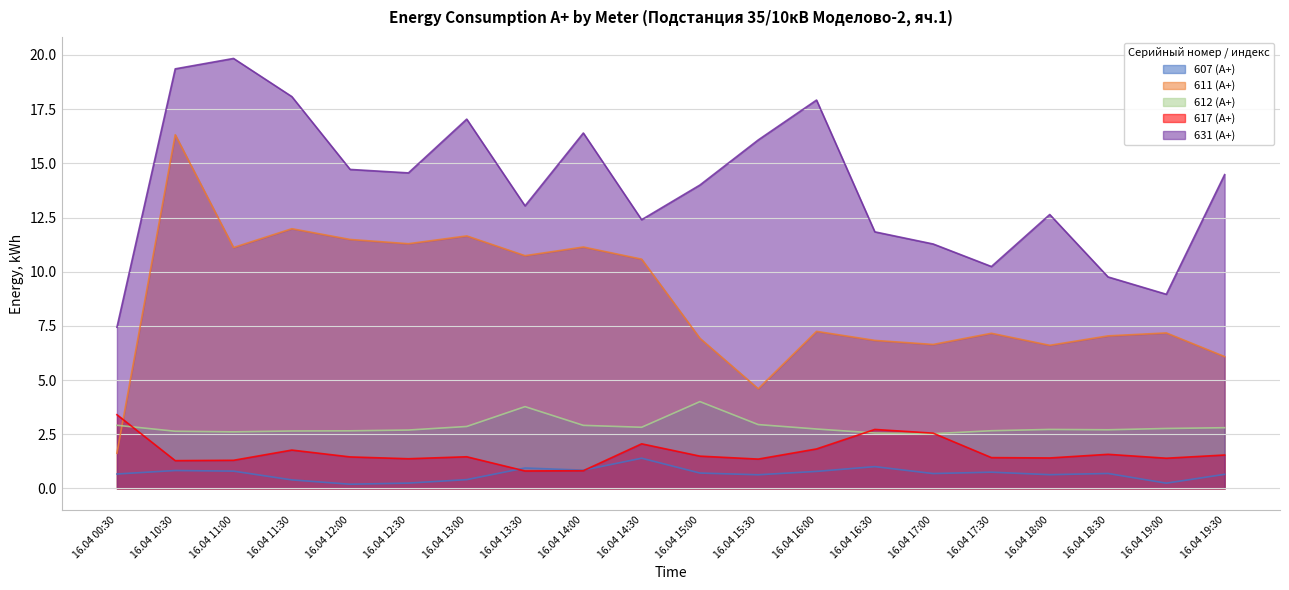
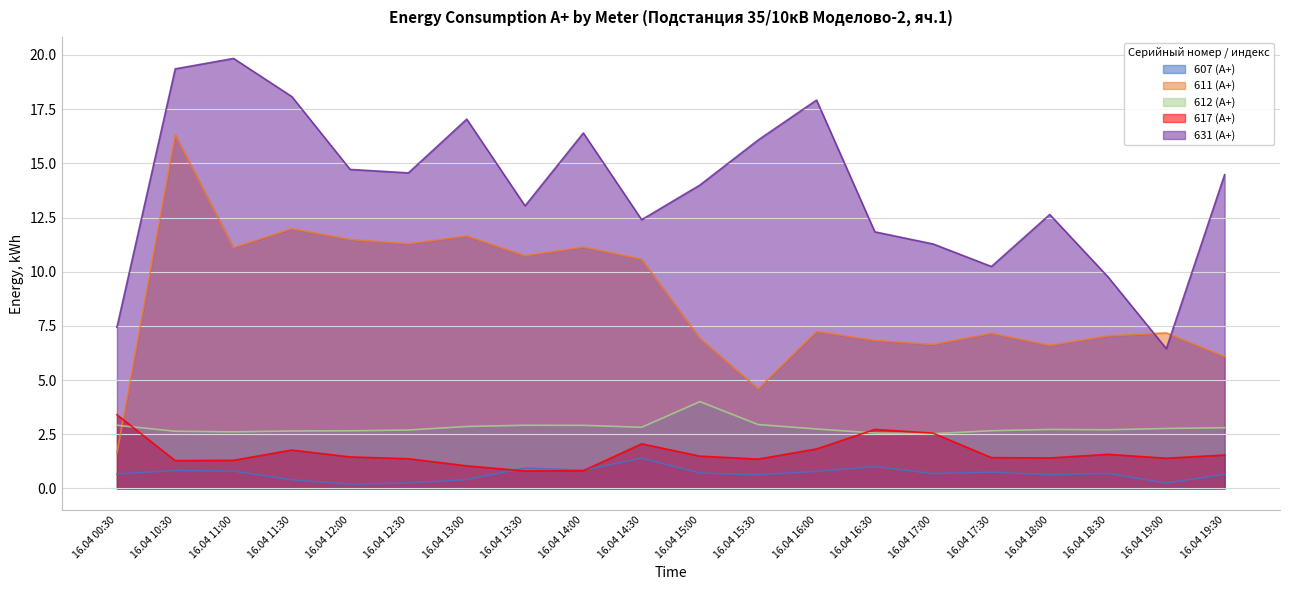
  {
    "607 (A+)": {
      "16.04 00:30": 0.7,
      "16.04 10:30": 0.8,
      "16.04 11:00": 0.8,
      "16.04 11:30": 0.4,
      "16.04 12:00": 0.2,
      "16.04 12:30": 0.2,
      "16.04 13:00": 0.4,
      "16.04 13:30": 0.9,
      "16.04 14:30": 1.4,
      "16.04 15:00": 0.7,
      "16.04 15:30": 0.6,
      "16.04 16:00": 0.8,
      "16.04 16:30": 1.0,
      "16.04 17:00": 0.7,
      "16.04 17:30": 0.8,
      "16.04 18:00": 0.6,
      "16.04 18:30": 0.7,
      "16.04 19:00": 0.2,
      "16.04 19:30": 0.7
    },
    "611 (A+)": {
      "16.04 00:30": 1.6,
      "16.04 10:30": 16.3,
      "16.04 11:00": 11.1,
      "16.04 11:30": 12.0,
      "16.04 12:00": 11.5,
      "16.04 12:30": 11.3,
      "16.04 13:00": 11.7,
      "16.04 13:30": 10.7,
      "16.04 14:00": 11.1,
      "16.04 14:30": 10.6,
      "16.04 15:00": 6.9,
      "16.04 15:30": 4.6,
      "16.04 16:00": 7.2,
      "16.04 16:30": 6.8,
      "16.04 17:00": 6.6,
      "16.04 17:30": 7.2,
      "16.04 18:00": 6.6,
      "16.04 18:30": 7.0,
      "16.04 19:00": 7.2,
      "16.04 19:30": 6.1
    },
    "612 (A+)": {
      "16.04 00:30": 2.9,
      "16.04 10:30": 2.6,
      "16.04 11:00": 2.6,
      "16.04 11:30": 2.7,
      "16.04 12:00": 2.7,
      "16.04 12:30": 2.7,
      "16.04 13:00": 2.9,
-     "16.04 13:30": 3.8,
+     "16.04 13:30": 2.9,
      "16.04 14:00": 2.9,
      "16.04 14:30": 2.8,
      "16.04 15:00": 4.0,
      "16.04 15:30": 2.9,
      "16.04 16:00": 2.7,
      "16.04 16:30": 2.6,
      "16.04 17:30": 2.7,
      "16.04 18:00": 2.7,
      "16.04 18:30": 2.7,
      "16.04 19:00": 2.8,
      "16.04 19:30": 2.8
    },
    "617 (A+)": {
      "16.04 00:30": 3.4,
      "16.04 10:30": 1.3,
      "16.04 11:00": 1.3,
      "16.04 11:30": 1.8,
      "16.04 12:00": 1.5,
      "16.04 12:30": 1.4,
-     "16.04 13:00": 1.5,
+     "16.04 13:00": 1.0,
      "16.04 13:30": 0.8,
      "16.04 14:30": 2.1,
      "16.04 15:00": 1.5,
      "16.04 15:30": 1.4,
      "16.04 16:00": 1.8,
      "16.04 16:30": 2.7,
      "16.04 17:30": 1.4,
      "16.04 18:00": 1.4,
      "16.04 18:30": 1.6,
      "16.04 19:00": 1.4,
      "16.04 19:30": 1.5
    },
    "631 (A+)": {
      "16.04 00:30": 7.4,
      "16.04 10:30": 19.4,
      "16.04 11:00": 19.8,
      "16.04 11:30": 18.1,
      "16.04 12:00": 14.7,
      "16.04 12:30": 14.6,
      "16.04 13:00": 17.0,
      "16.04 13:30": 13.0,
      "16.04 14:00": 16.4,
      "16.04 14:30": 12.4,
      "16.04 15:00": 14.0,
      "16.04 15:30": 16.1,
      "16.04 16:00": 17.9,
      "16.04 16:30": 11.8,
      "16.04 17:00": 11.3,
      "16.04 17:30": 10.2,
      "16.04 18:00": 12.6,
      "16.04 18:30": 9.8,
-     "16.04 19:00": 9.0,
+     "16.04 19:00": 6.5,
      "16.04 19:30": 14.5
    }
  }
